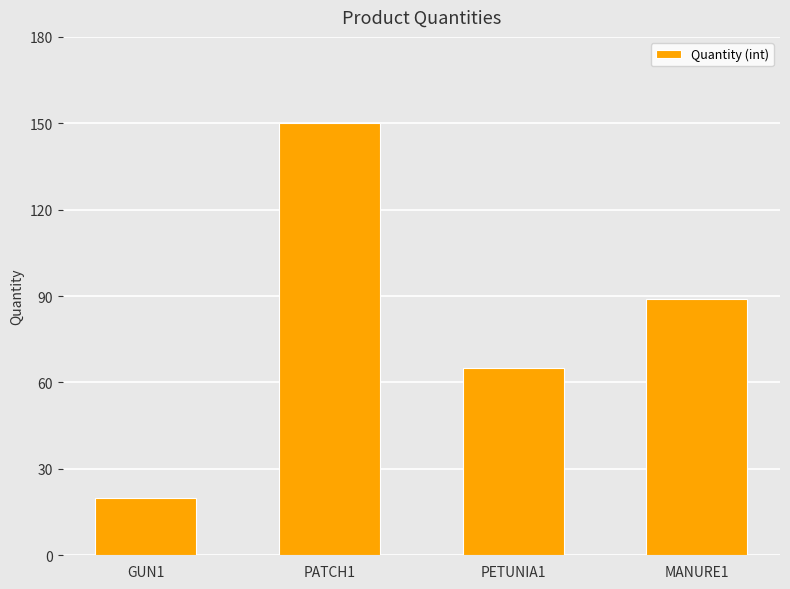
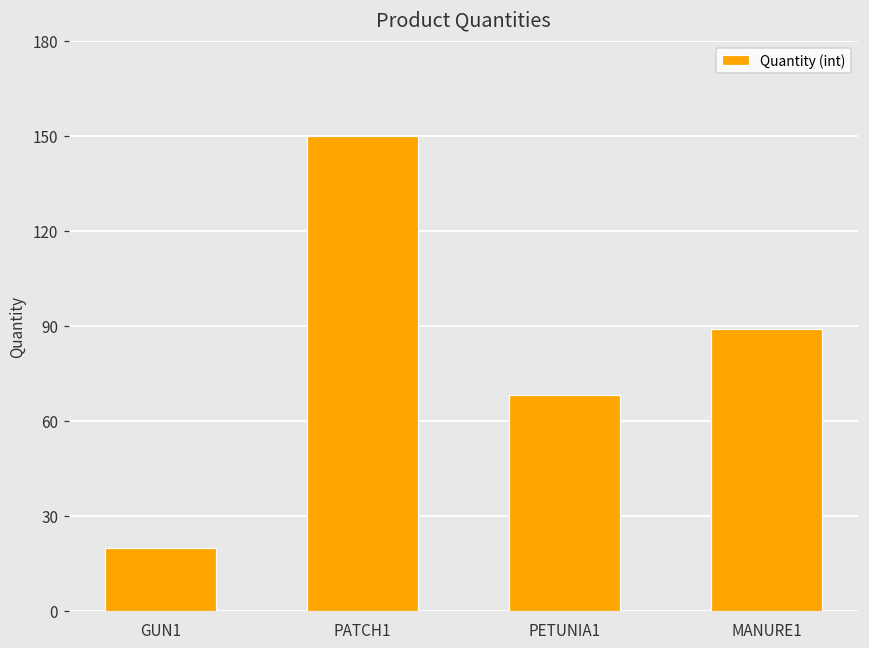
  {
    "GUN1": 20,
    "PATCH1": 150,
-   "PETUNIA1": 65,
+   "PETUNIA1": 68,
    "MANURE1": 89
  }
